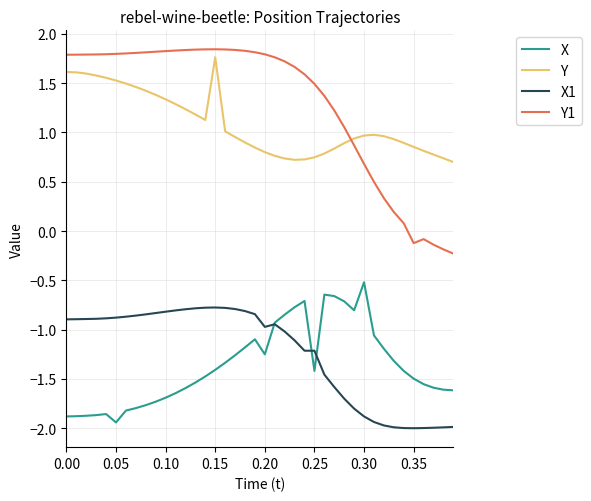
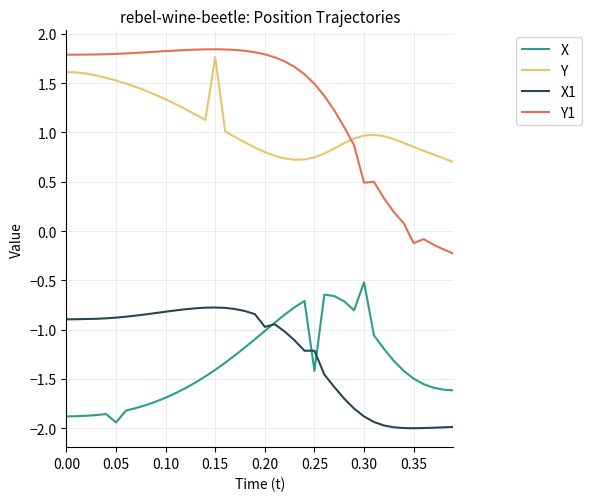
  {
    "X": {
      "0.00": -1.9,
      "0.05": -1.9,
      "0.10": -1.7,
      "0.15": -1.4,
-     "0.20": -1.3,
+     "0.20": -1.0,
      "0.25": -1.4,
      "0.30": -0.5,
      "0.35": -1.5
    },
    "Y": {
      "0.00": 1.6,
      "0.05": 1.5,
      "0.10": 1.3,
      "0.15": 1.8,
      "0.20": 0.8,
      "0.25": 0.7,
      "0.30": 1.0,
      "0.35": 0.9
    },
    "X1": {
      "0.00": -0.9,
      "0.05": -0.9,
      "0.10": -0.8,
      "0.15": -0.8,
      "0.20": -1.0,
      "0.25": -1.2,
      "0.30": -1.9,
      "0.35": -2.0
    },
    "Y1": {
      "0.00": 1.8,
      "0.05": 1.8,
      "0.10": 1.8,
      "0.15": 1.8,
      "0.20": 1.8,
      "0.25": 1.5,
-     "0.30": 0.7,
+     "0.30": 0.5,
      "0.35": -0.1
    }
  }
